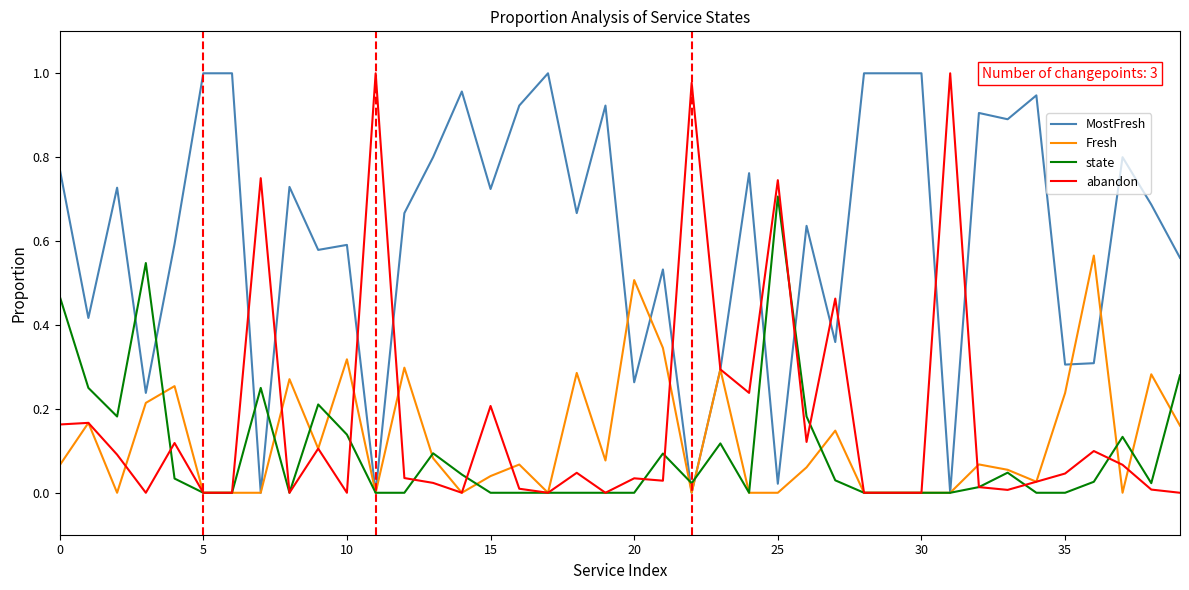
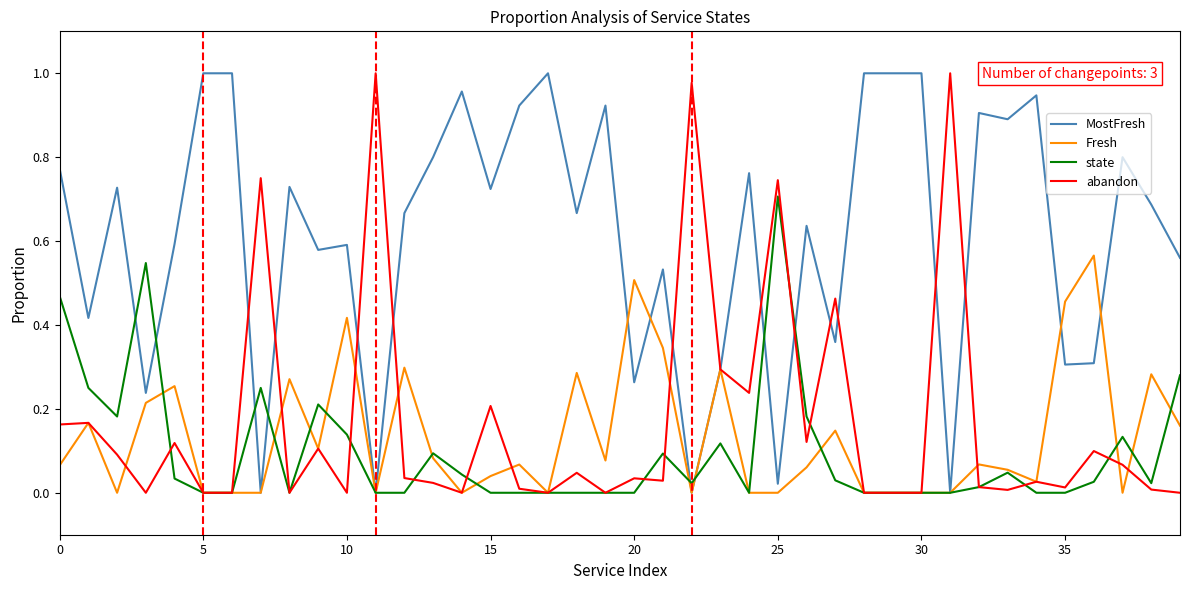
  {
    "MostFresh": {
      "0": 0.77,
      "5": 1.00,
      "10": 0.59,
      "15": 0.72,
      "20": 0.26,
      "25": 0.02,
      "30": 1.00,
      "35": 0.31
    },
    "Fresh": {
      "0": 0.07,
-     "10": 0.32,
+     "10": 0.42,
      "15": 0.04,
      "20": 0.51,
      "25": 0.00,
-     "35": 0.24
+     "35": 0.46
    },
    "state": {
      "0": 0.47,
      "10": 0.14,
      "15": 0.00,
      "20": 0.00,
      "25": 0.71,
      "35": 0.00
    },
    "abandon": {
      "0": 0.16,
      "10": 0.00,
      "15": 0.21,
      "20": 0.03,
      "25": 0.75,
-     "35": 0.05
+     "35": 0.01
    }
  }
